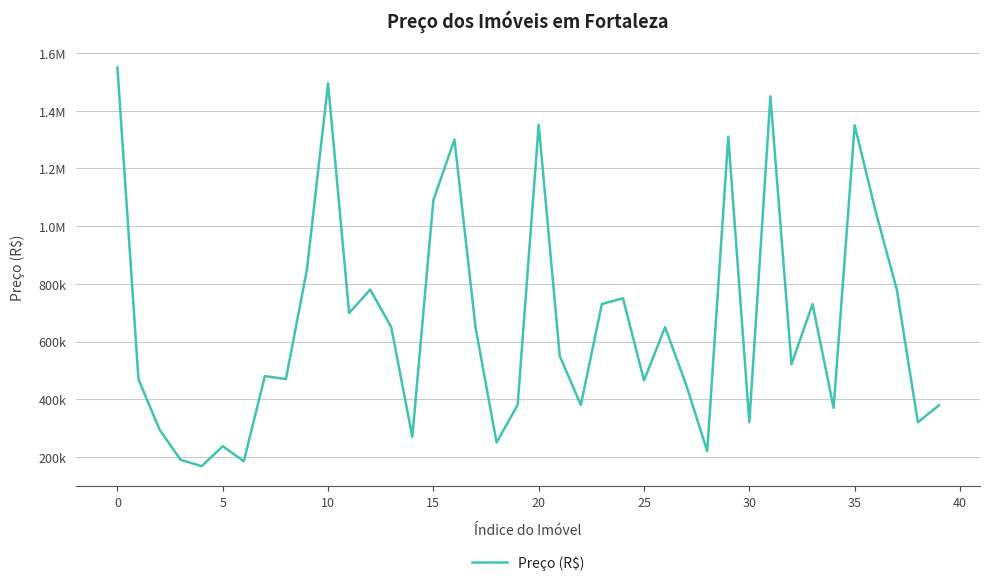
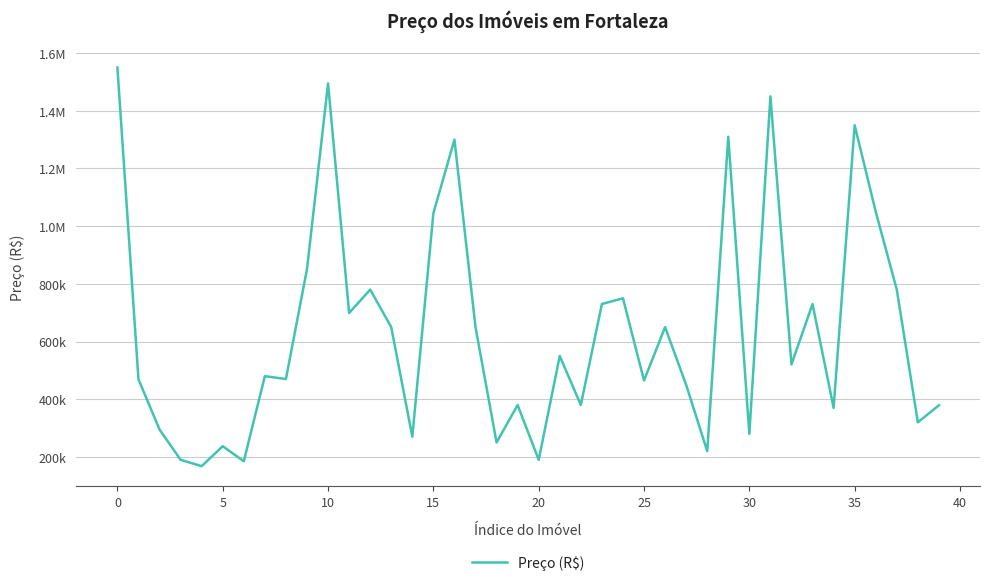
  {
    "0": 1550000,
    "5": 240000,
    "10": 1490000,
-   "15": 1090000,
-   "20": 1350000,
+   "15": 1040000,
+   "20": 190000,
    "25": 470000,
-   "30": 320000,
+   "30": 280000,
    "35": 1350000
  }
